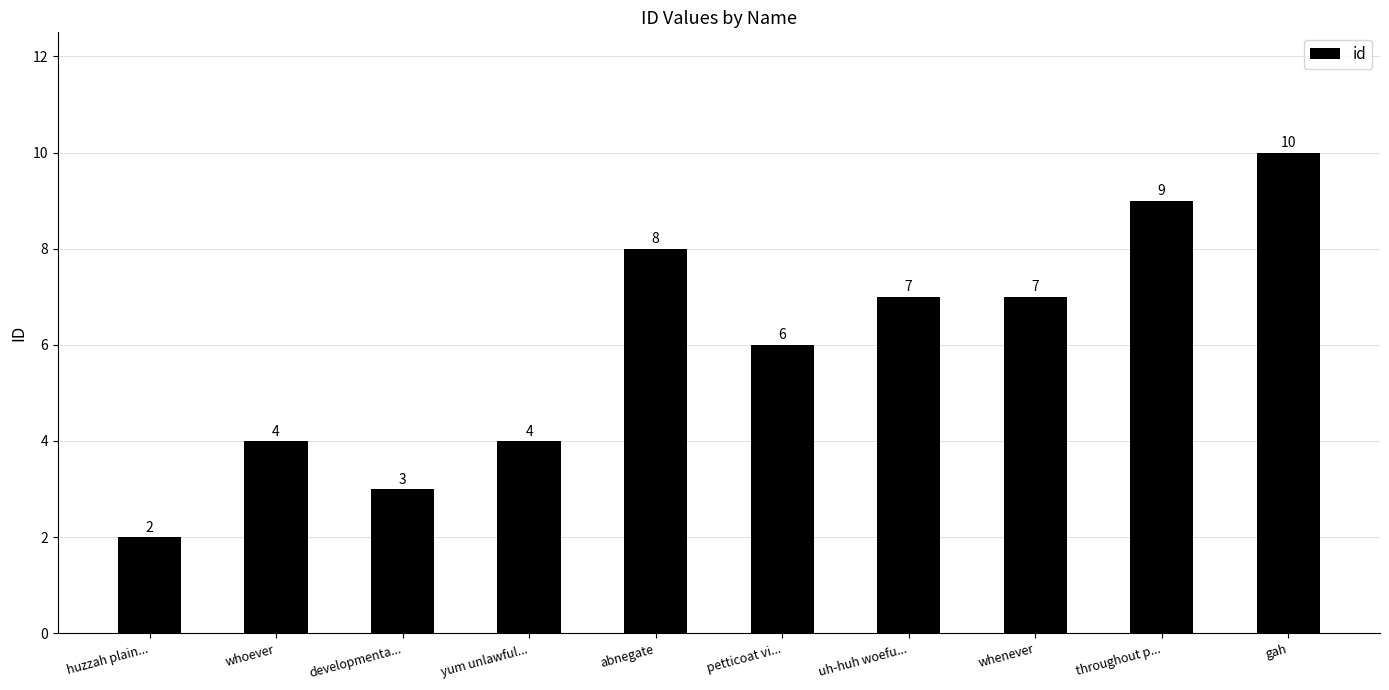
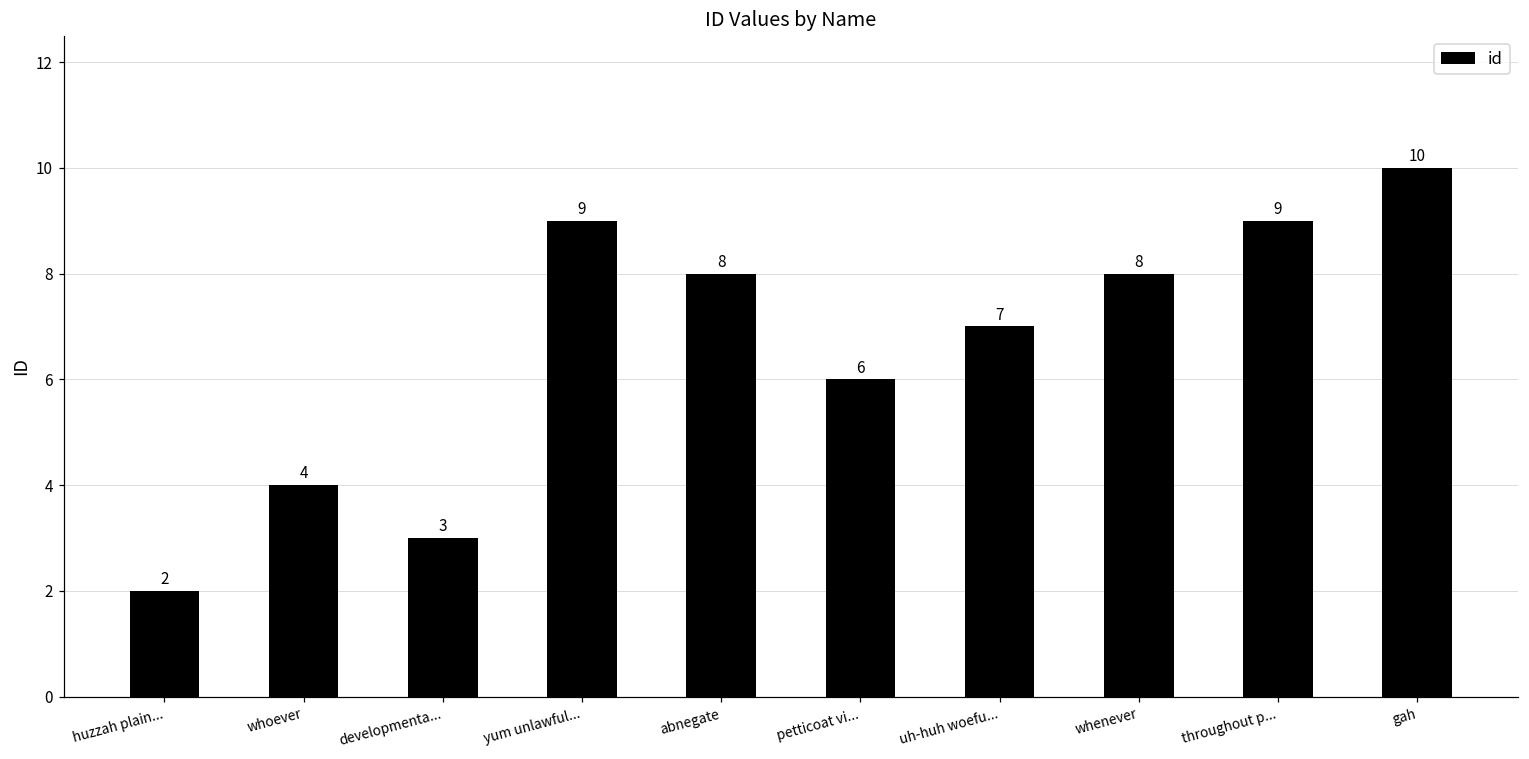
  {
    "huzzah plain...": 2,
    "whoever": 4,
    "developmenta...": 3,
-   "yum unlawful...": 4,
+   "yum unlawful...": 9,
    "abnegate": 8,
    "petticoat vi...": 6,
    "uh-huh woefu...": 7,
-   "whenever": 7,
+   "whenever": 8,
    "throughout p...": 9,
    "gah": 10
  }
